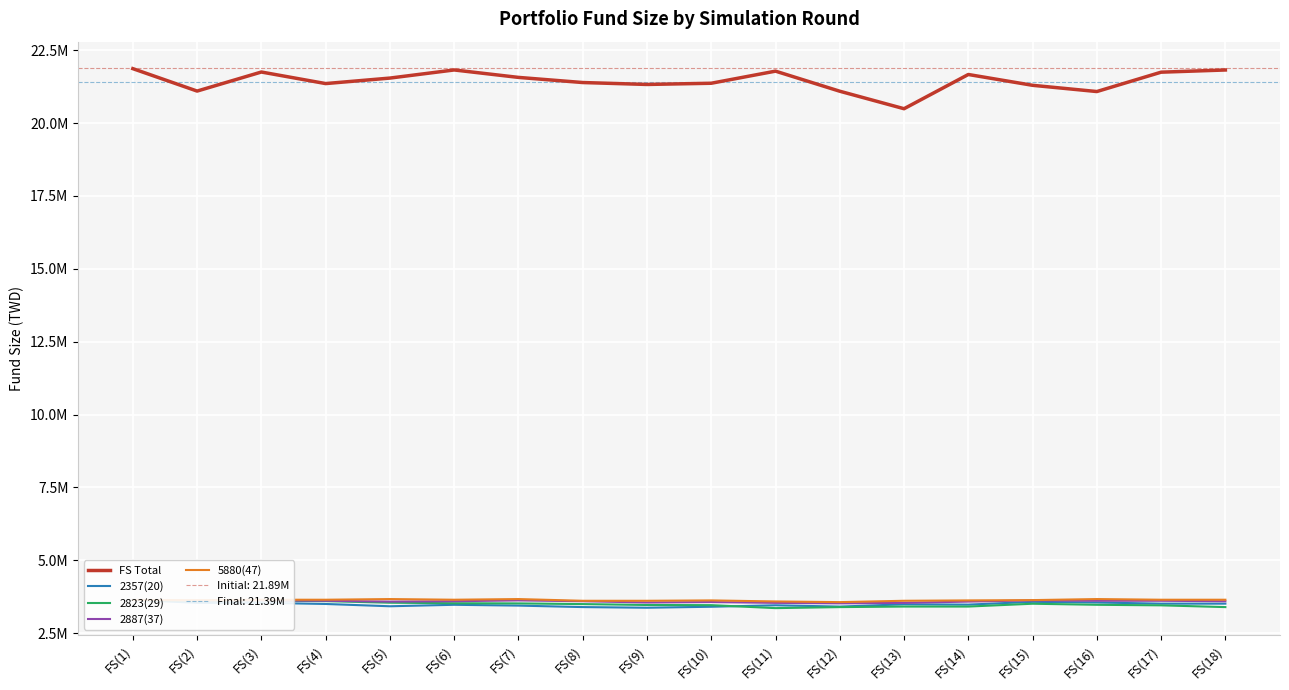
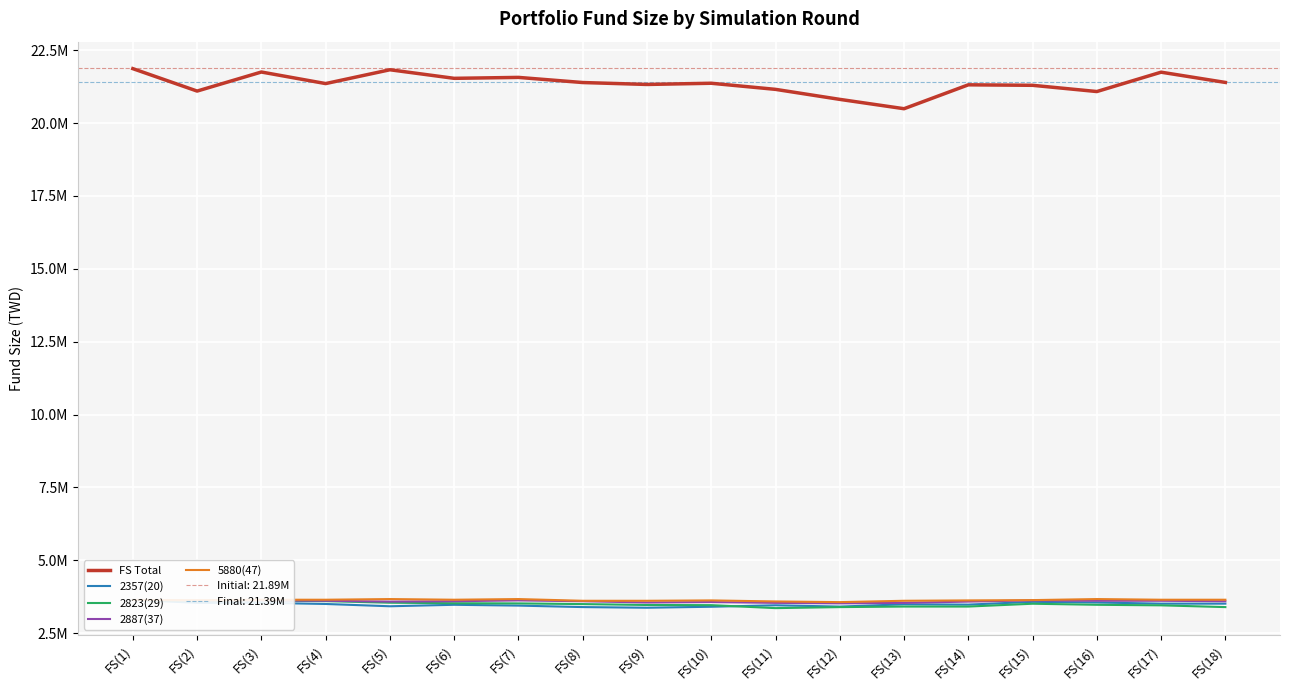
  {
    "FS Total": {
      "FS(1)": 21900000,
      "FS(2)": 21100000,
      "FS(3)": 21800000,
      "FS(4)": 21400000,
-     "FS(5)": 21500000,
-     "FS(6)": 21800000,
+     "FS(5)": 21800000,
+     "FS(6)": 21500000,
      "FS(7)": 21600000,
      "FS(8)": 21400000,
      "FS(9)": 21300000,
      "FS(10)": 21400000,
-     "FS(11)": 21800000,
-     "FS(12)": 21100000,
+     "FS(11)": 21200000,
+     "FS(12)": 20800000,
      "FS(13)": 20500000,
-     "FS(14)": 21700000,
+     "FS(14)": 21300000,
      "FS(15)": 21300000,
      "FS(16)": 21100000,
      "FS(17)": 21700000,
-     "FS(18)": 21800000
+     "FS(18)": 21400000
    },
    "2357(20)": {
      "FS(4)": 3500000,
      "FS(5)": 3400000,
      "FS(8)": 3400000,
      "FS(9)": 3400000
    },
    "2823(29)": {
      "FS(8)": 3500000,
      "FS(11)": 3400000,
      "FS(18)": 3400000
    }
  }
